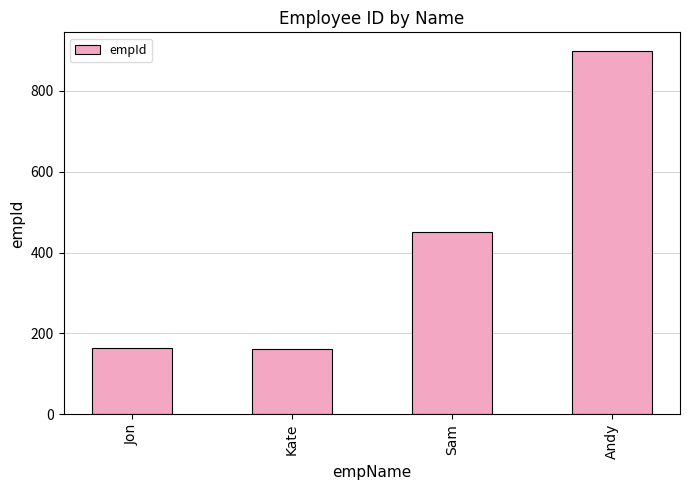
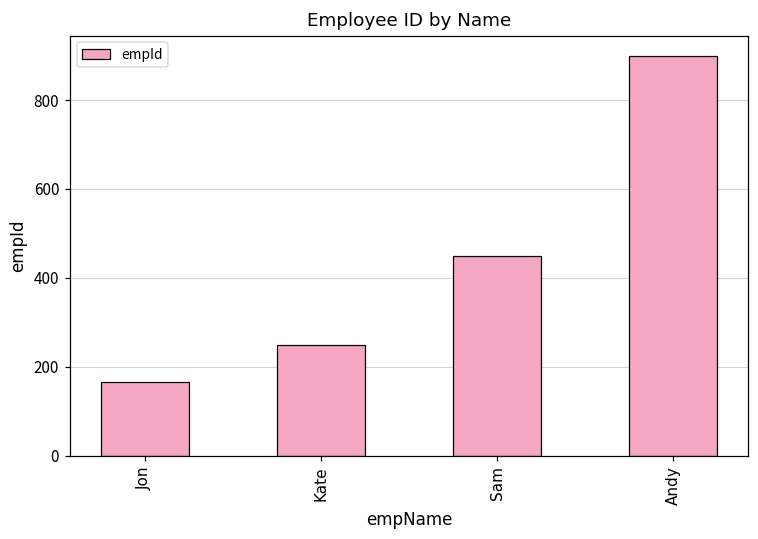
  {
    "Jon": 170,
-   "Kate": 160,
+   "Kate": 250,
    "Sam": 450,
    "Andy": 900
  }
